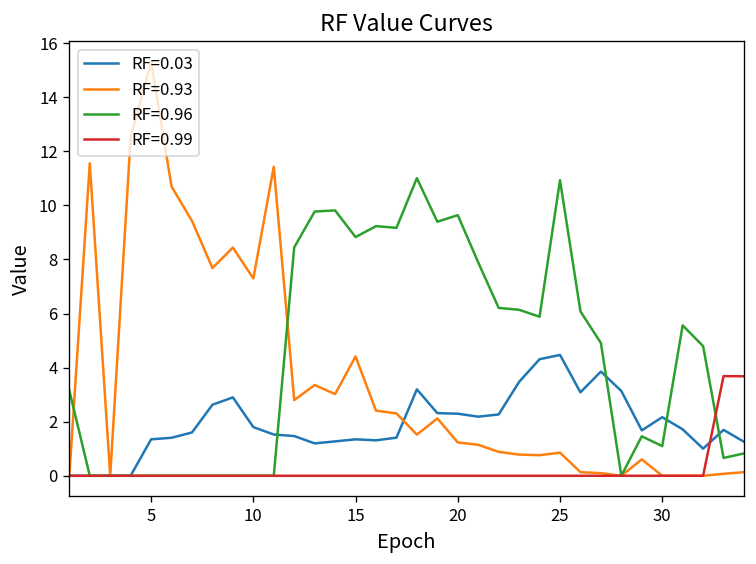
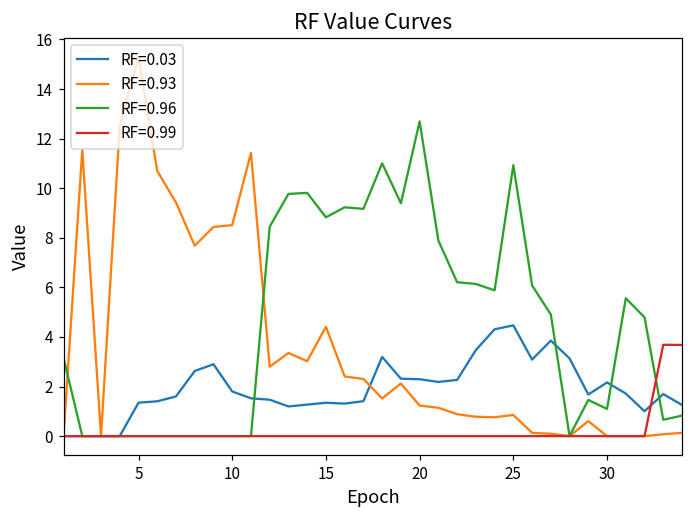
  {
    "RF=0.03": {
      "5": 1.3,
      "10": 1.8,
      "15": 1.3,
      "20": 2.3,
      "25": 4.5,
      "30": 2.2
    },
    "RF=0.93": {
-     "10": 7.3,
+     "10": 8.5,
      "15": 4.4,
      "20": 1.2,
      "25": 0.9
    },
    "RF=0.96": {
      "15": 8.8,
-     "20": 9.6,
+     "20": 12.7,
      "25": 10.9,
      "30": 1.1
    },
    "RF=0.99": {
      "15": 0.0,
      "20": 0.0,
      "25": 0.0
    }
  }
